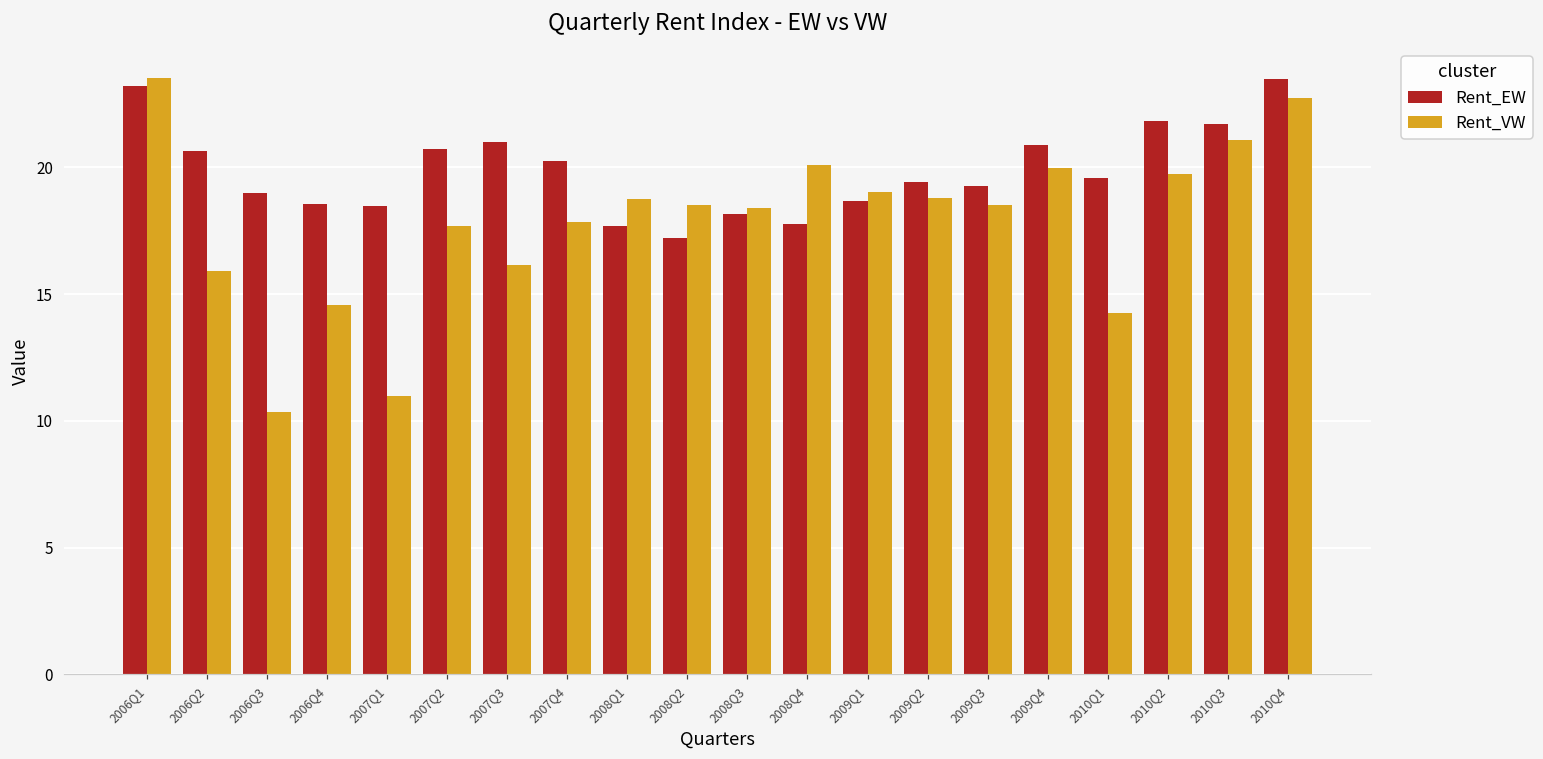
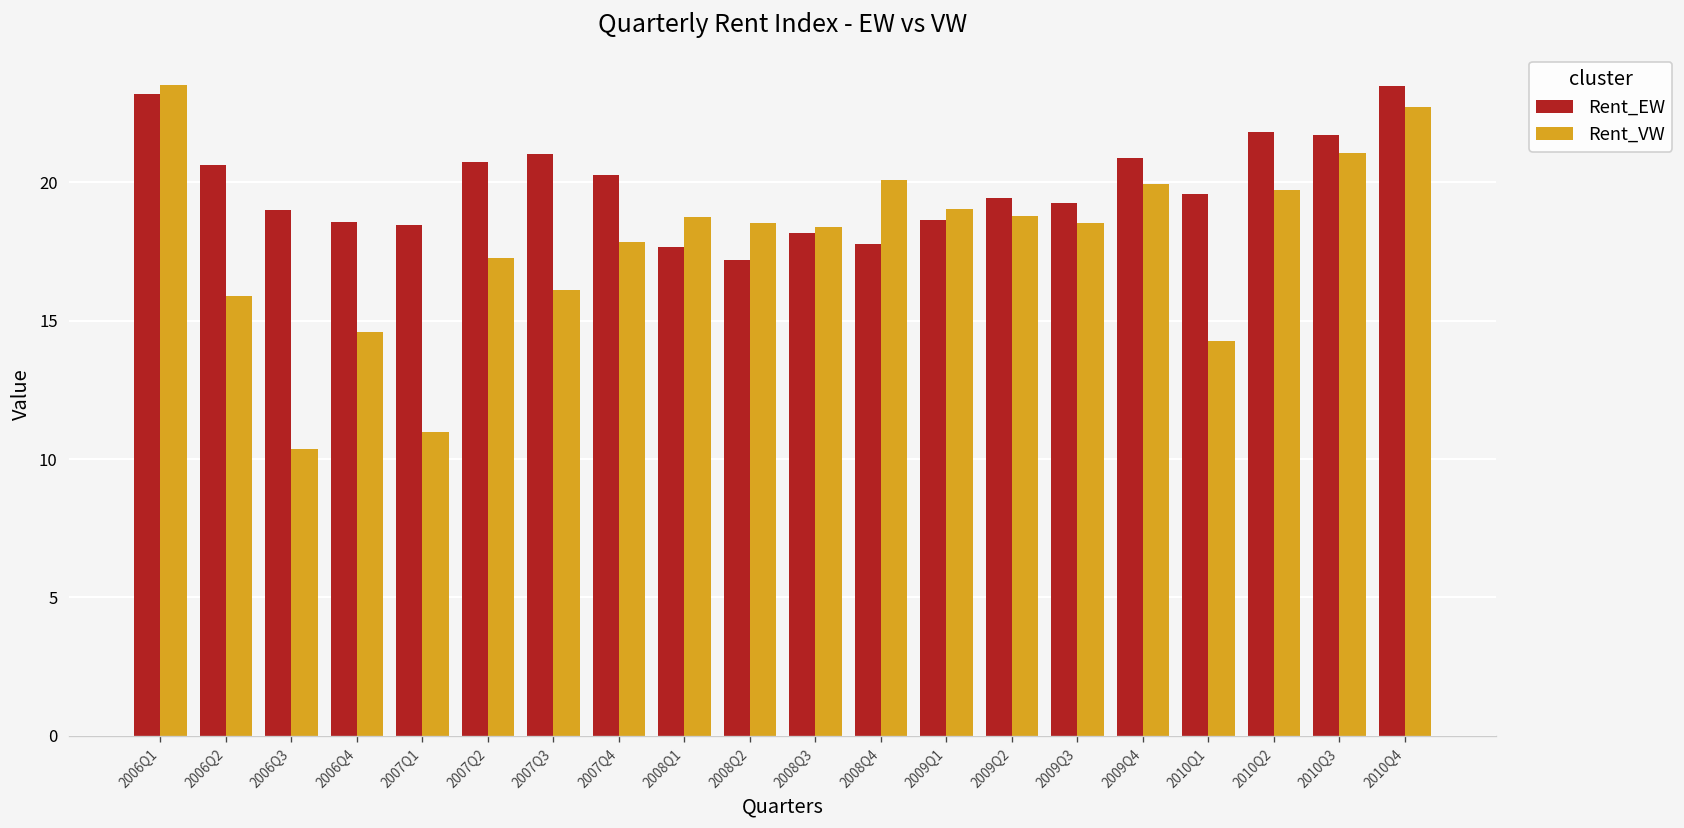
  {
    "Rent_EW": {
      "2006Q1": 23.2,
      "2006Q2": 20.6,
      "2006Q3": 19.0,
      "2006Q4": 18.6,
      "2007Q1": 18.5,
      "2007Q2": 20.7,
      "2007Q3": 21.0,
      "2007Q4": 20.3,
      "2008Q1": 17.7,
      "2008Q2": 17.2,
      "2008Q3": 18.2,
      "2008Q4": 17.8,
      "2009Q1": 18.7,
      "2009Q2": 19.4,
      "2009Q3": 19.3,
      "2009Q4": 20.9,
      "2010Q1": 19.6,
      "2010Q2": 21.8,
      "2010Q3": 21.7,
      "2010Q4": 23.5
    },
    "Rent_VW": {
      "2006Q1": 23.5,
      "2006Q2": 15.9,
      "2006Q3": 10.4,
      "2006Q4": 14.6,
      "2007Q1": 11.0,
-     "2007Q2": 17.7,
+     "2007Q2": 17.3,
      "2007Q3": 16.1,
      "2007Q4": 17.9,
      "2008Q1": 18.8,
      "2008Q2": 18.5,
      "2008Q3": 18.4,
      "2008Q4": 20.1,
      "2009Q1": 19.0,
      "2009Q2": 18.8,
      "2009Q3": 18.5,
      "2009Q4": 20.0,
      "2010Q1": 14.3,
      "2010Q2": 19.7,
      "2010Q3": 21.1,
      "2010Q4": 22.7
    }
  }
